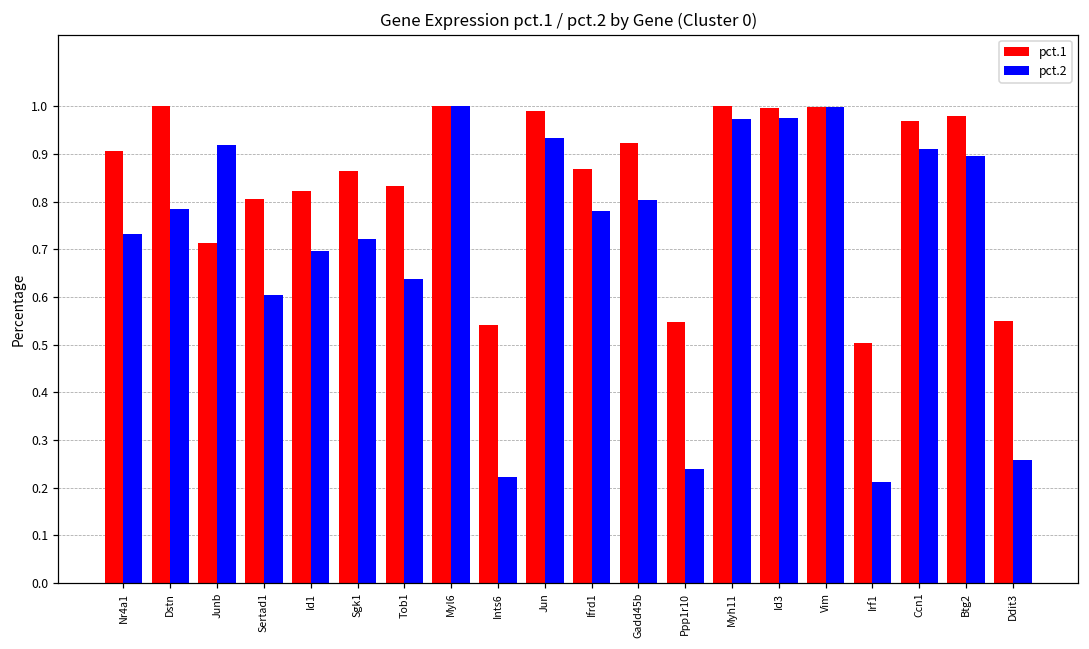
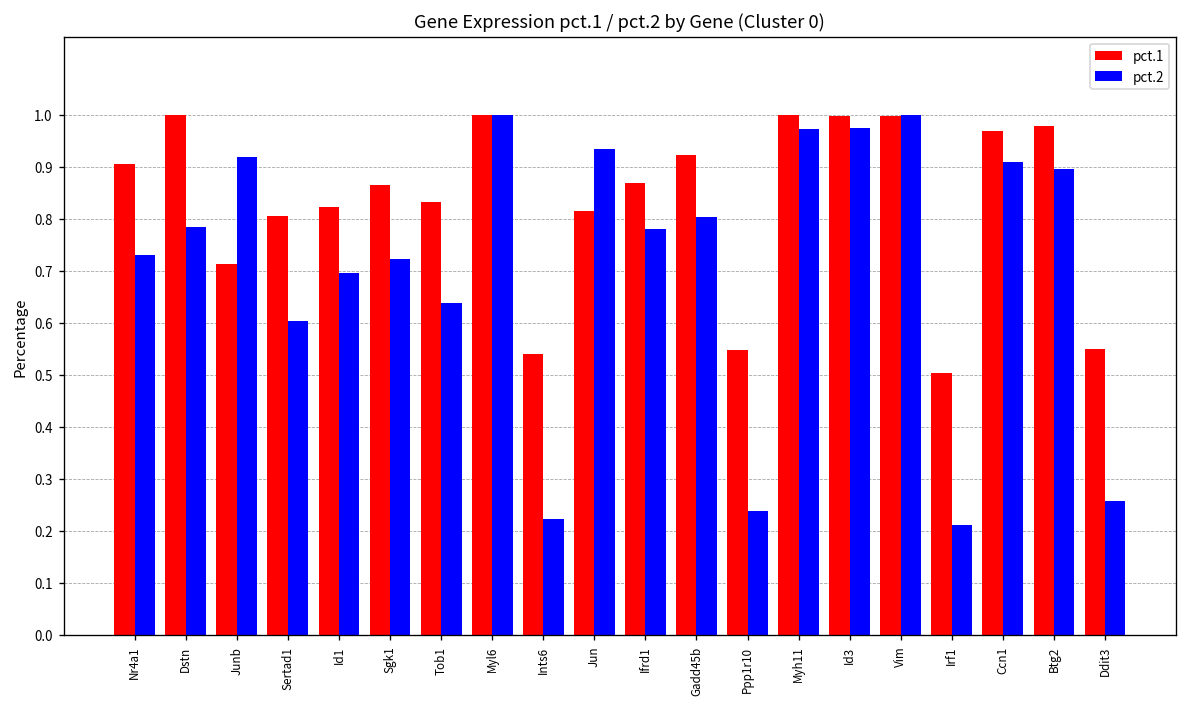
  {
    "pct.1": {
      "Nr4a1": 0.91,
      "Dstn": 1.00,
      "Junb": 0.71,
      "Sertad1": 0.81,
      "Id1": 0.82,
      "Sgk1": 0.87,
      "Tob1": 0.83,
      "Myl6": 1.00,
      "Ints6": 0.54,
-     "Jun": 0.99,
+     "Jun": 0.82,
      "Ifrd1": 0.87,
      "Gadd45b": 0.92,
      "Ppp1r10": 0.55,
      "Myh11": 1.00,
      "Id3": 1.00,
      "Vim": 1.00,
      "Irf1": 0.50,
      "Ccn1": 0.97,
      "Btg2": 0.98,
      "Ddit3": 0.55
    },
    "pct.2": {
      "Nr4a1": 0.73,
      "Dstn": 0.78,
      "Junb": 0.92,
      "Sertad1": 0.60,
      "Id1": 0.70,
      "Sgk1": 0.72,
      "Tob1": 0.64,
      "Myl6": 1.00,
      "Ints6": 0.22,
      "Jun": 0.93,
      "Ifrd1": 0.78,
      "Gadd45b": 0.80,
      "Ppp1r10": 0.24,
      "Myh11": 0.97,
      "Id3": 0.98,
      "Vim": 1.00,
      "Irf1": 0.21,
      "Ccn1": 0.91,
      "Btg2": 0.90,
      "Ddit3": 0.26
    }
  }
